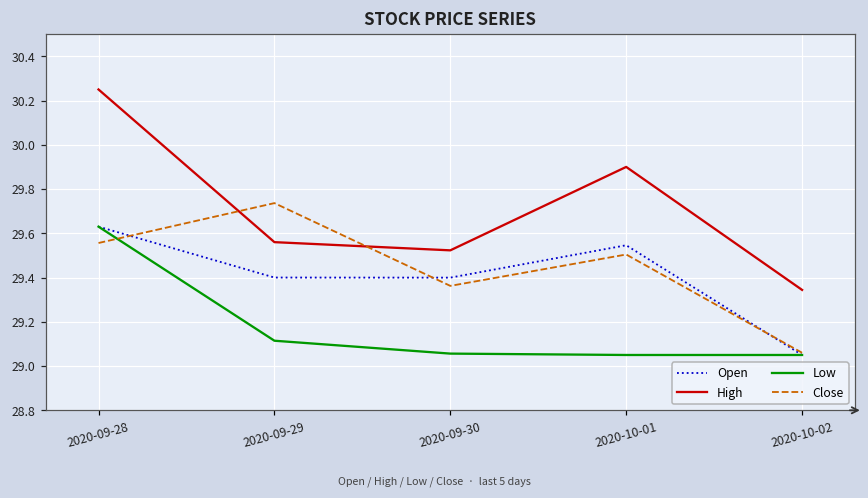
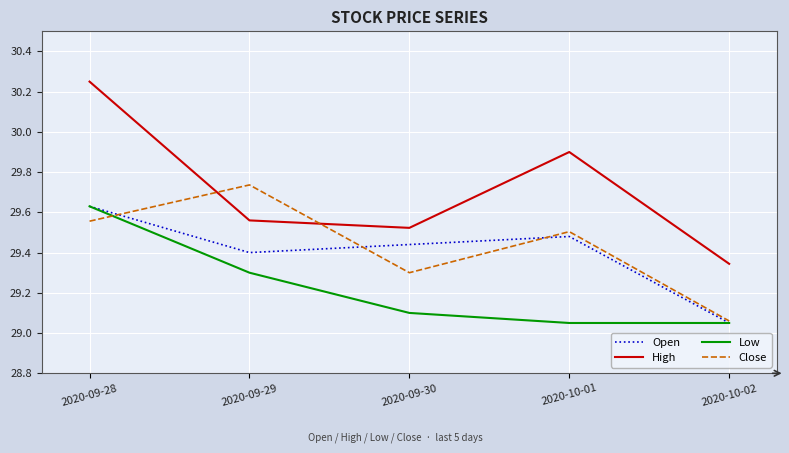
  {
    "Open": {
      "2020-09-29": 29.40,
-     "2020-09-30": 29.40,
-     "2020-10-01": 29.55
+     "2020-09-30": 29.44,
+     "2020-10-01": 29.48
    },
    "High": {
      "2020-09-28": 30.25,
      "2020-09-29": 29.56,
      "2020-09-30": 29.52,
      "2020-10-01": 29.90,
      "2020-10-02": 29.34
    },
    "Low": {
-     "2020-09-29": 29.11,
-     "2020-09-30": 29.06,
+     "2020-09-29": 29.30,
+     "2020-09-30": 29.10,
      "2020-10-01": 29.05
    },
    "Close": {
      "2020-09-28": 29.56,
      "2020-09-29": 29.74,
-     "2020-09-30": 29.36,
+     "2020-09-30": 29.30,
      "2020-10-01": 29.50
    }
  }
